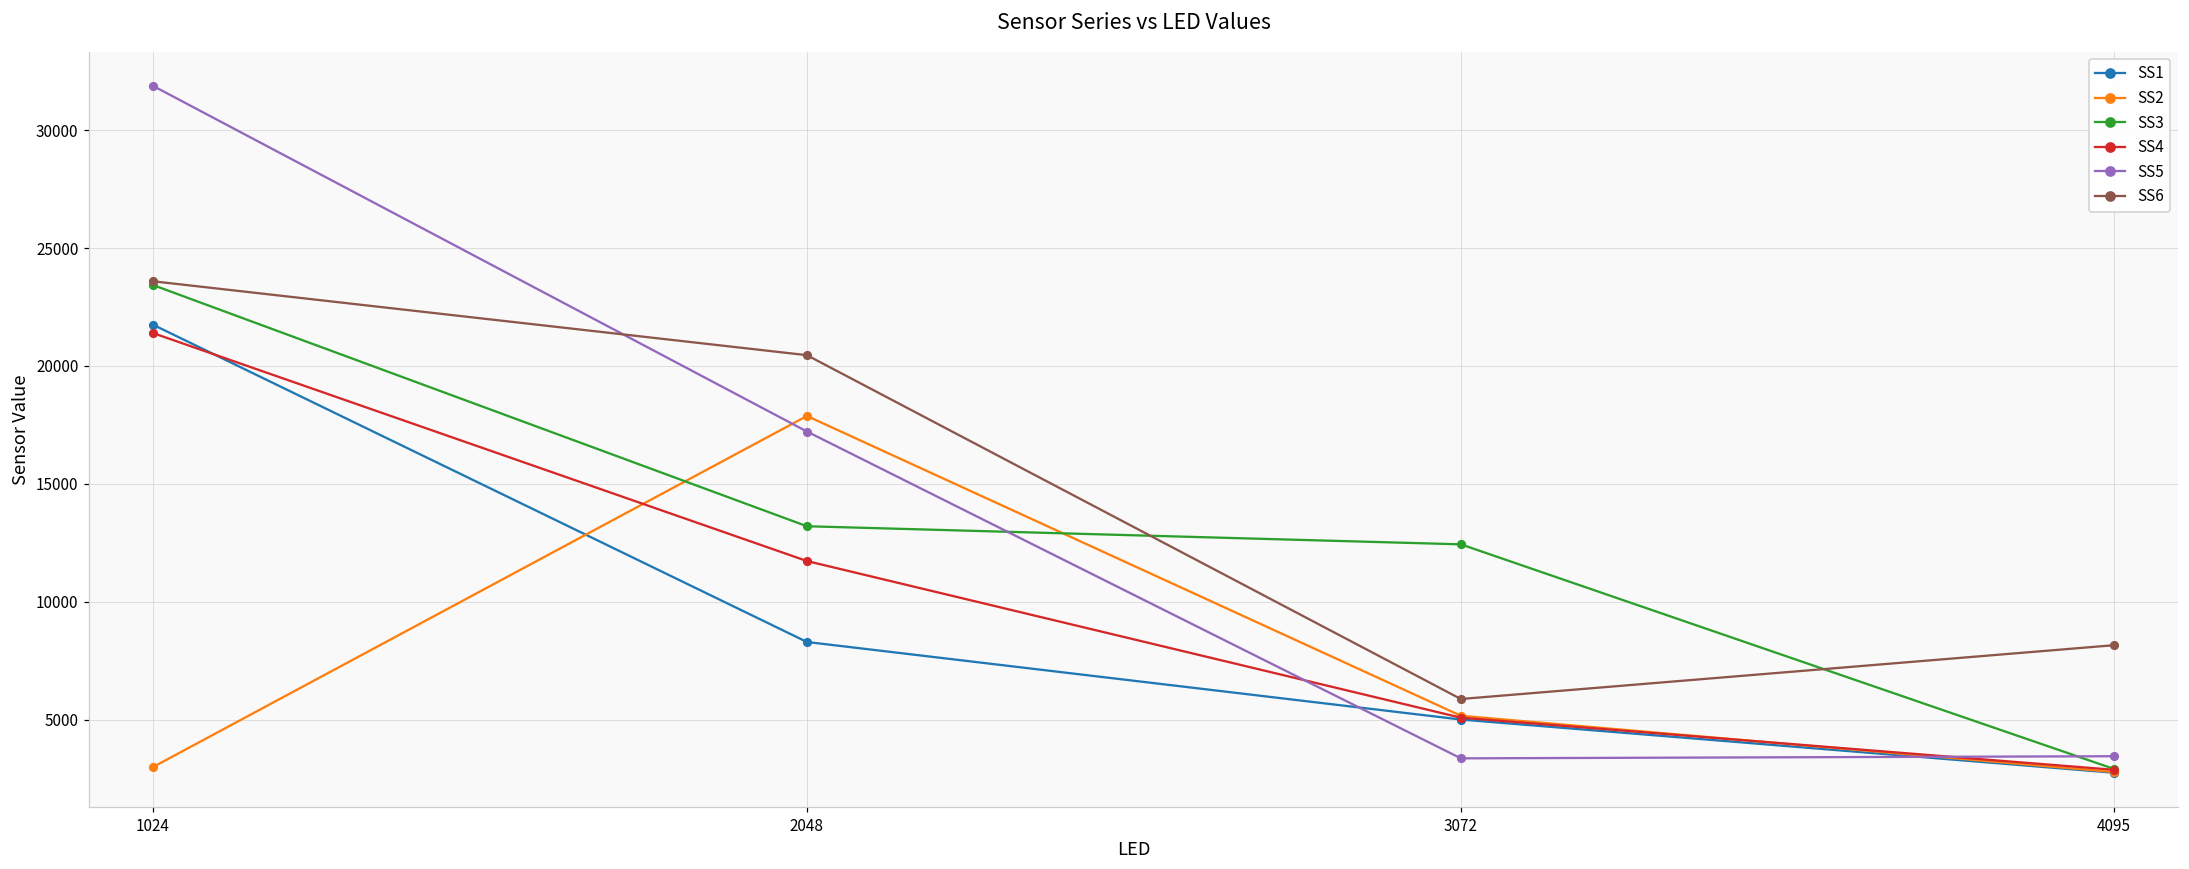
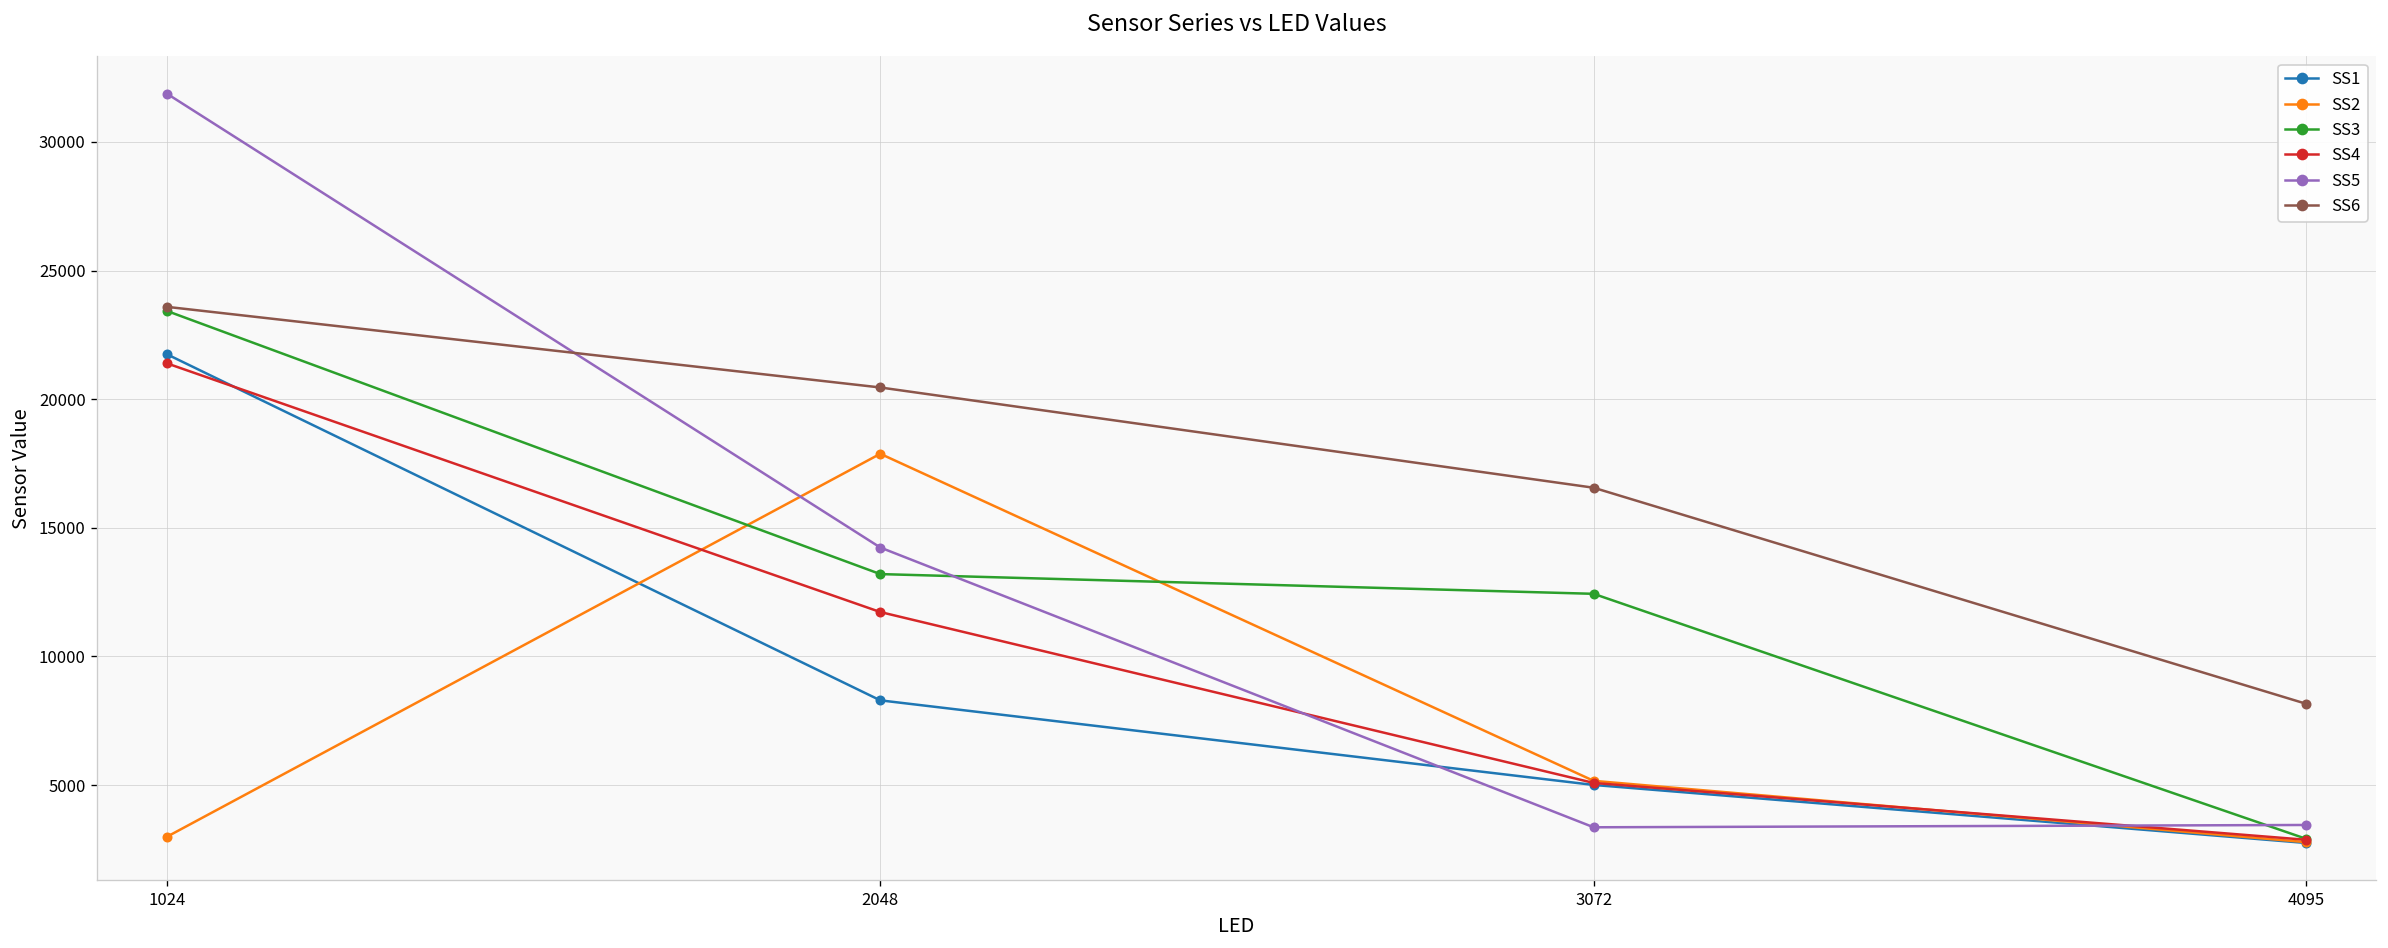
  {
    "SS1": {
      "1024": 21700,
      "2048": 8300
    },
    "SS2": {
      "1024": 3000,
      "2048": 17900
    },
    "SS3": {
      "1024": 23400,
      "2048": 13200,
      "3072": 12400
    },
    "SS4": {
      "1024": 21400,
      "2048": 11700
    },
    "SS5": {
      "1024": 31900,
-     "2048": 17200,
+     "2048": 14200,
      "3072": 3400,
      "4095": 3400
    },
    "SS6": {
      "1024": 23600,
      "2048": 20500,
-     "3072": 5900,
+     "3072": 16600,
      "4095": 8200
    }
  }
